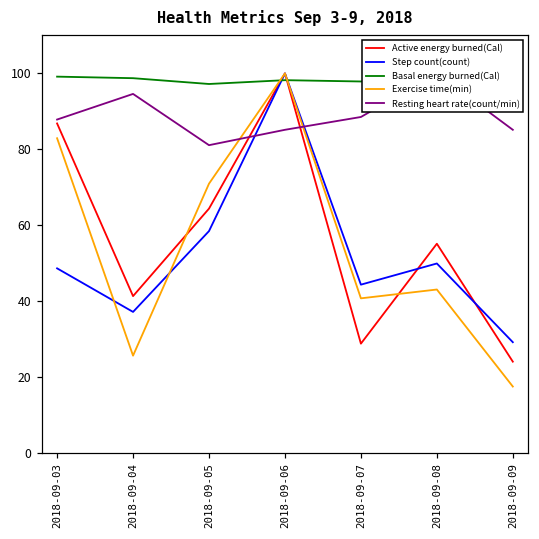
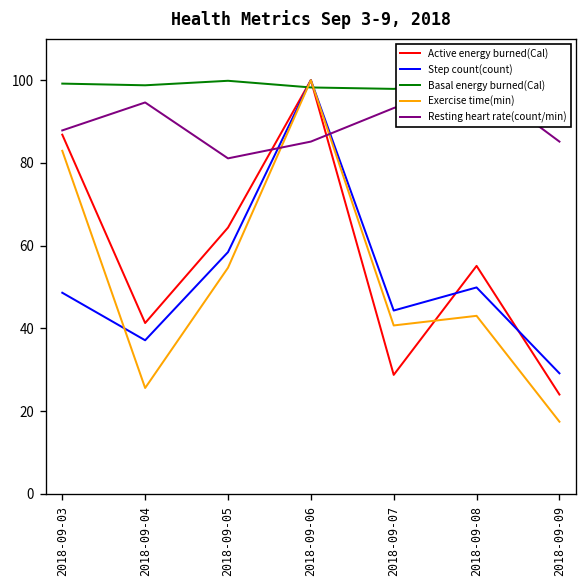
  {
    "Active energy burned(Cal)": {
      "2018-09-03": 87,
      "2018-09-04": 41,
      "2018-09-05": 64,
      "2018-09-07": 29,
      "2018-09-08": 55,
      "2018-09-09": 24
    },
    "Step count(count)": {
      "2018-09-03": 49,
      "2018-09-04": 37,
      "2018-09-05": 58,
      "2018-09-07": 44,
      "2018-09-08": 50,
      "2018-09-09": 29
    },
    "Basal energy burned(Cal)": {
      "2018-09-03": 99,
      "2018-09-04": 99,
-     "2018-09-05": 97,
+     "2018-09-05": 100,
      "2018-09-06": 98,
      "2018-09-07": 98
    },
    "Exercise time(min)": {
      "2018-09-03": 83,
      "2018-09-04": 26,
-     "2018-09-05": 71,
+     "2018-09-05": 55,
      "2018-09-07": 41,
      "2018-09-08": 43,
      "2018-09-09": 17
    },
    "Resting heart rate(count/min)": {
      "2018-09-03": 88,
      "2018-09-04": 95,
      "2018-09-05": 81,
      "2018-09-06": 85,
-     "2018-09-07": 89,
+     "2018-09-07": 93,
      "2018-09-09": 85
    }
  }
